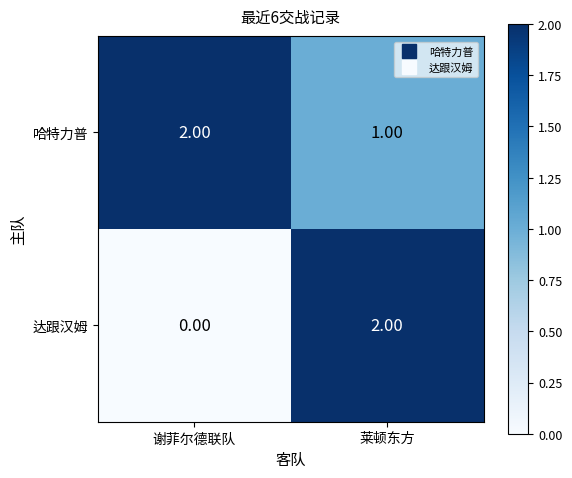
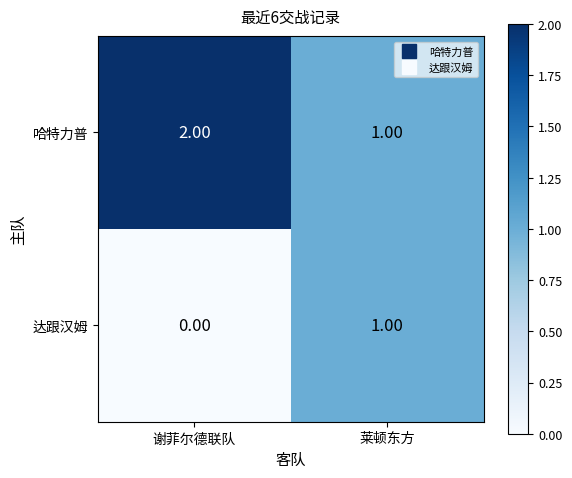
  {
    "哈特力普": {
      "谢菲尔德联队": 2.00,
      "莱顿东方": 1.00
    },
    "达跟汉姆": {
      "谢菲尔德联队": 0.00,
-     "莱顿东方": 2.00
+     "莱顿东方": 1.00
    }
  }
